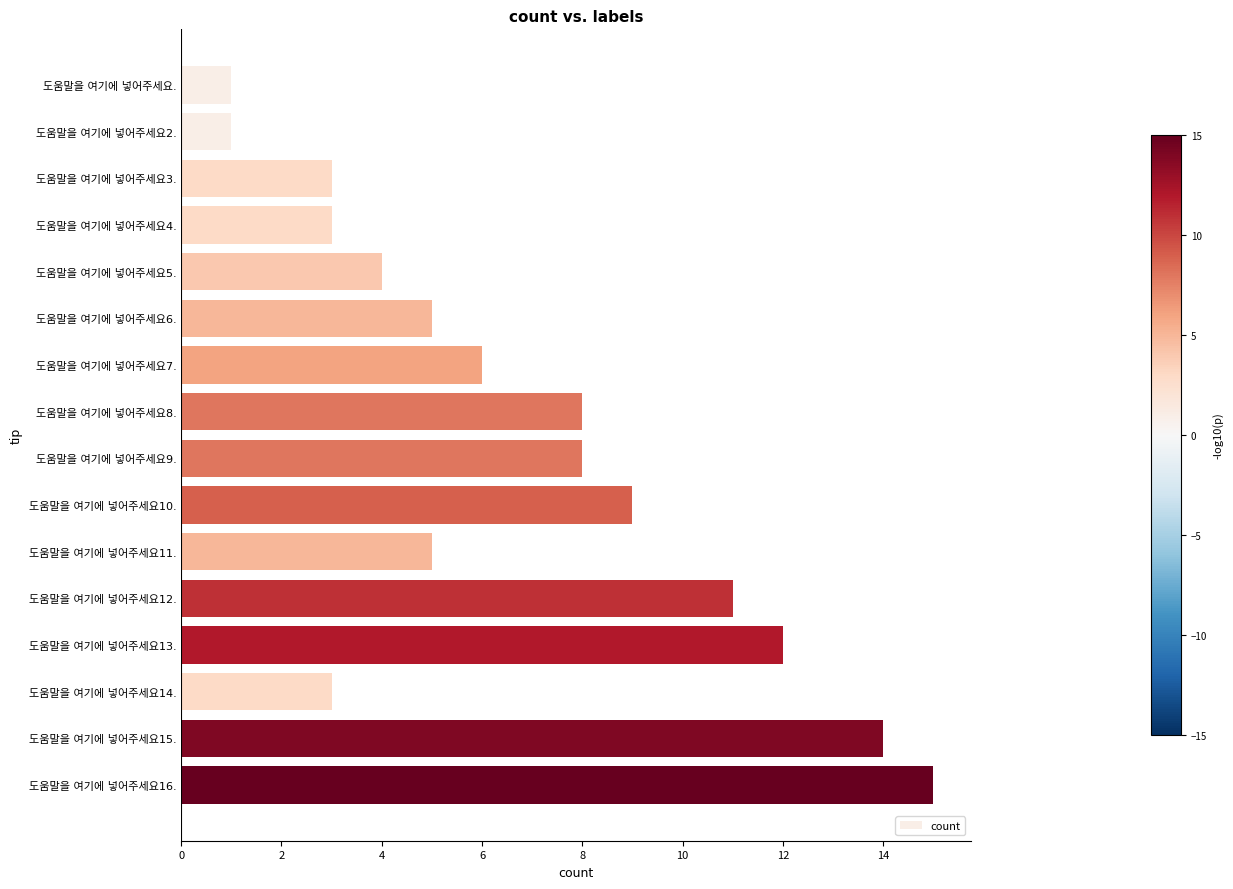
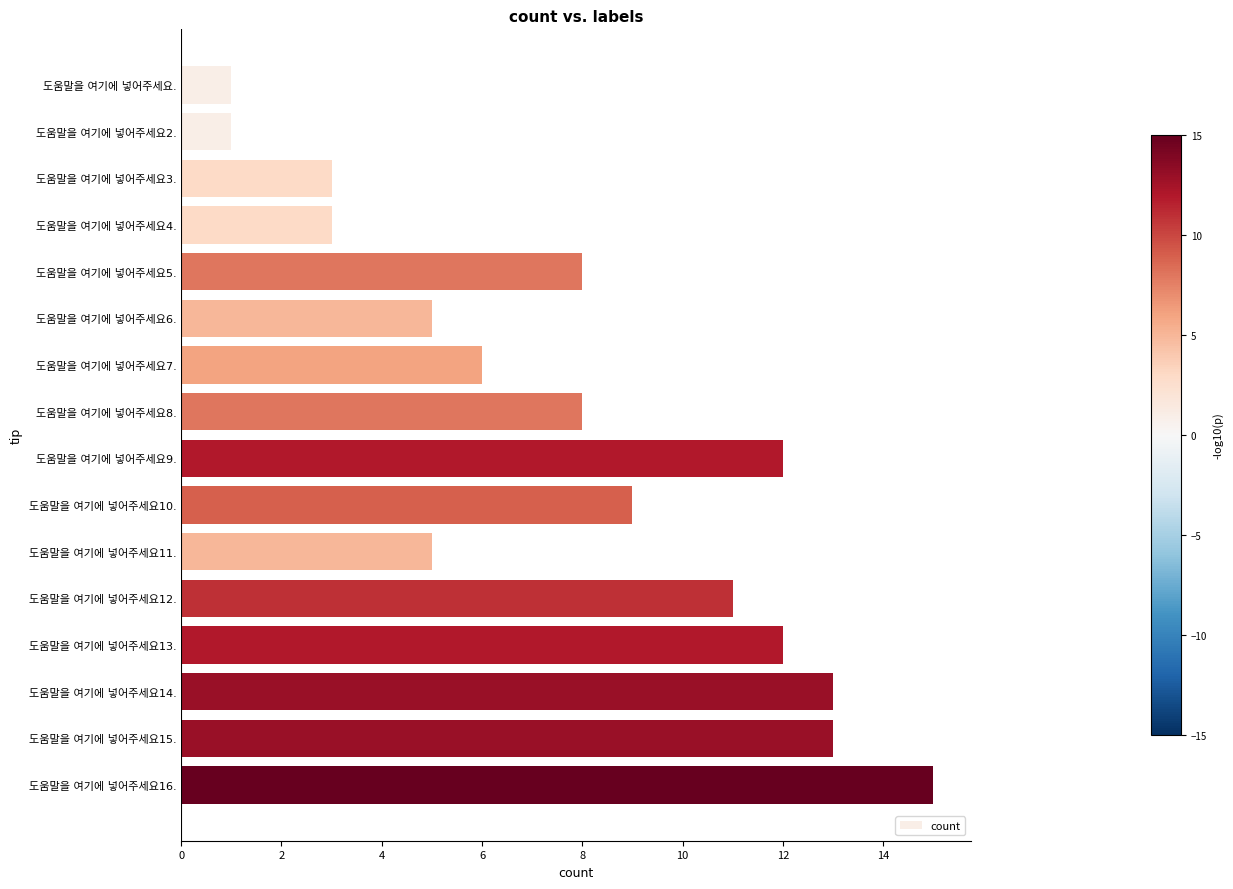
  {
    "도움말을 여기에 넣어주세요.": 1,
    "도움말을 여기에 넣어주세요2.": 1,
    "도움말을 여기에 넣어주세요3.": 3,
    "도움말을 여기에 넣어주세요4.": 3,
-   "도움말을 여기에 넣어주세요5.": 4,
+   "도움말을 여기에 넣어주세요5.": 8,
    "도움말을 여기에 넣어주세요6.": 5,
    "도움말을 여기에 넣어주세요7.": 6,
    "도움말을 여기에 넣어주세요8.": 8,
-   "도움말을 여기에 넣어주세요9.": 8,
+   "도움말을 여기에 넣어주세요9.": 12,
    "도움말을 여기에 넣어주세요10.": 9,
    "도움말을 여기에 넣어주세요11.": 5,
    "도움말을 여기에 넣어주세요12.": 11,
    "도움말을 여기에 넣어주세요13.": 12,
-   "도움말을 여기에 넣어주세요14.": 3,
-   "도움말을 여기에 넣어주세요15.": 14,
+   "도움말을 여기에 넣어주세요14.": 13,
+   "도움말을 여기에 넣어주세요15.": 13,
    "도움말을 여기에 넣어주세요16.": 15
  }
